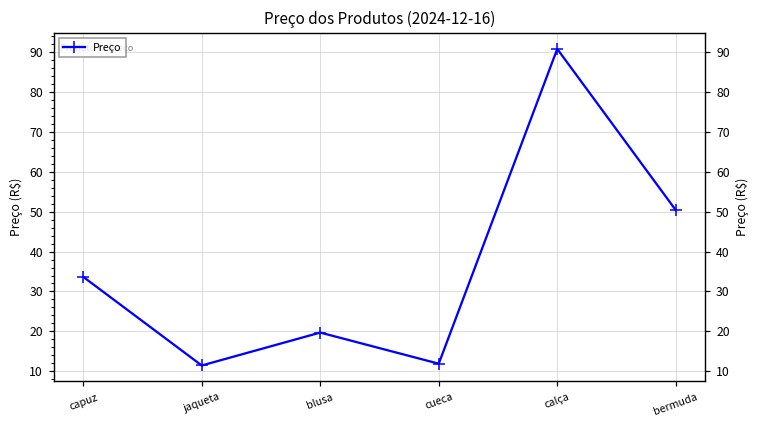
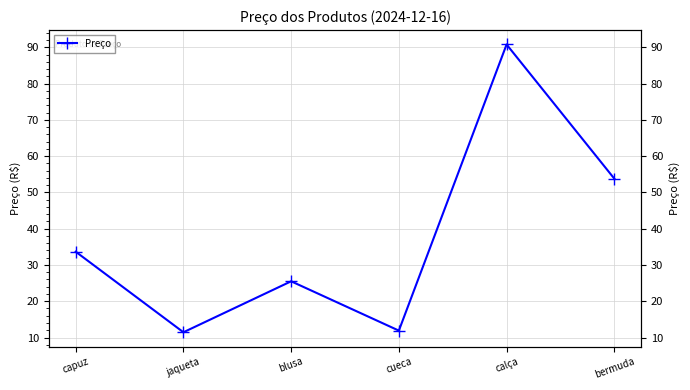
  {
    "capuz": 34,
    "jaqueta": 11,
-   "blusa": 20,
+   "blusa": 26,
    "cueca": 12,
    "calça": 91,
-   "bermuda": 50
+   "bermuda": 54
  }
